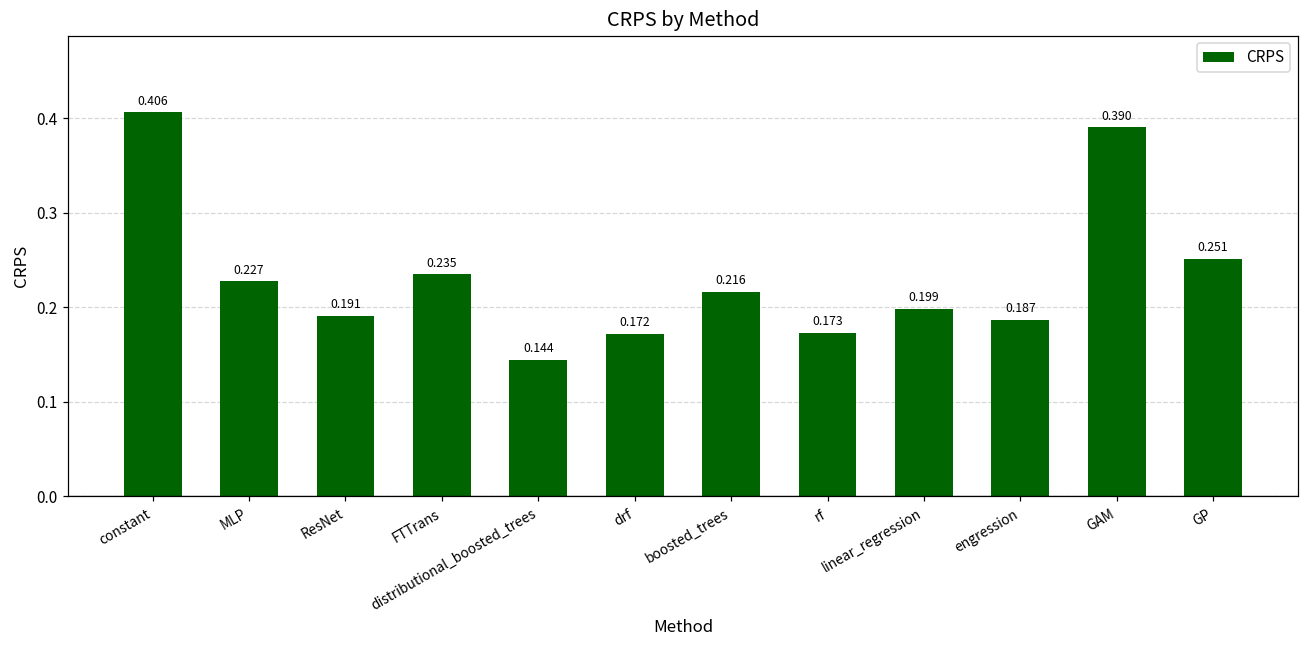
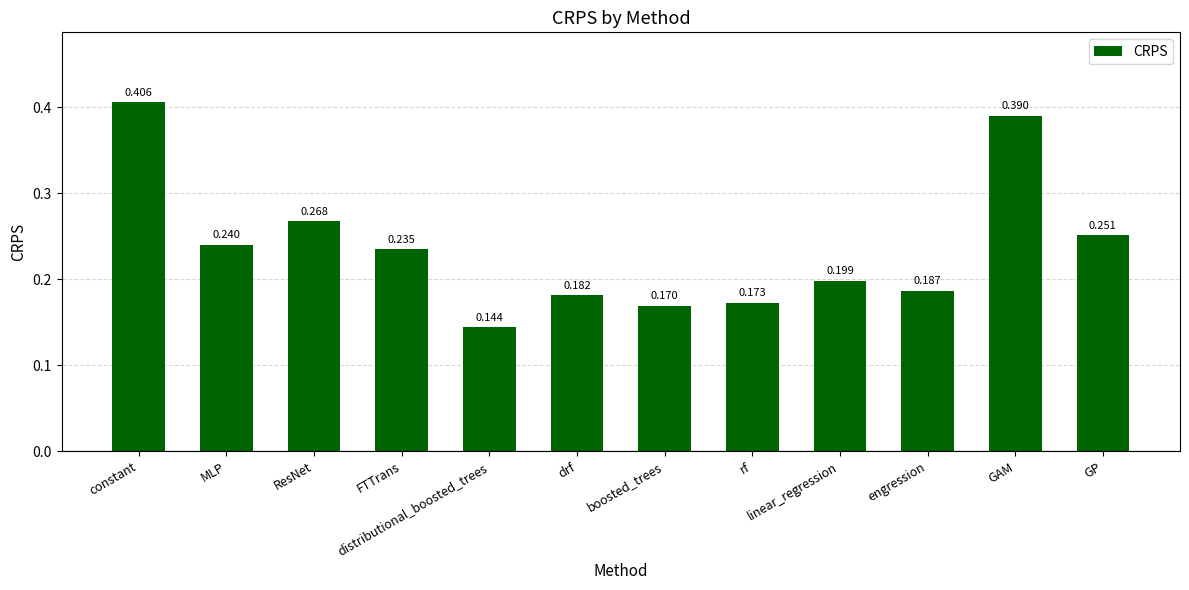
  {
    "constant": 0.406,
-   "MLP": 0.227,
-   "ResNet": 0.191,
+   "MLP": 0.240,
+   "ResNet": 0.268,
    "FTTrans": 0.235,
    "distributional_boosted_trees": 0.144,
-   "drf": 0.172,
-   "boosted_trees": 0.216,
+   "drf": 0.182,
+   "boosted_trees": 0.170,
    "rf": 0.173,
    "linear_regression": 0.199,
    "engression": 0.187,
    "GAM": 0.390,
    "GP": 0.251
  }
